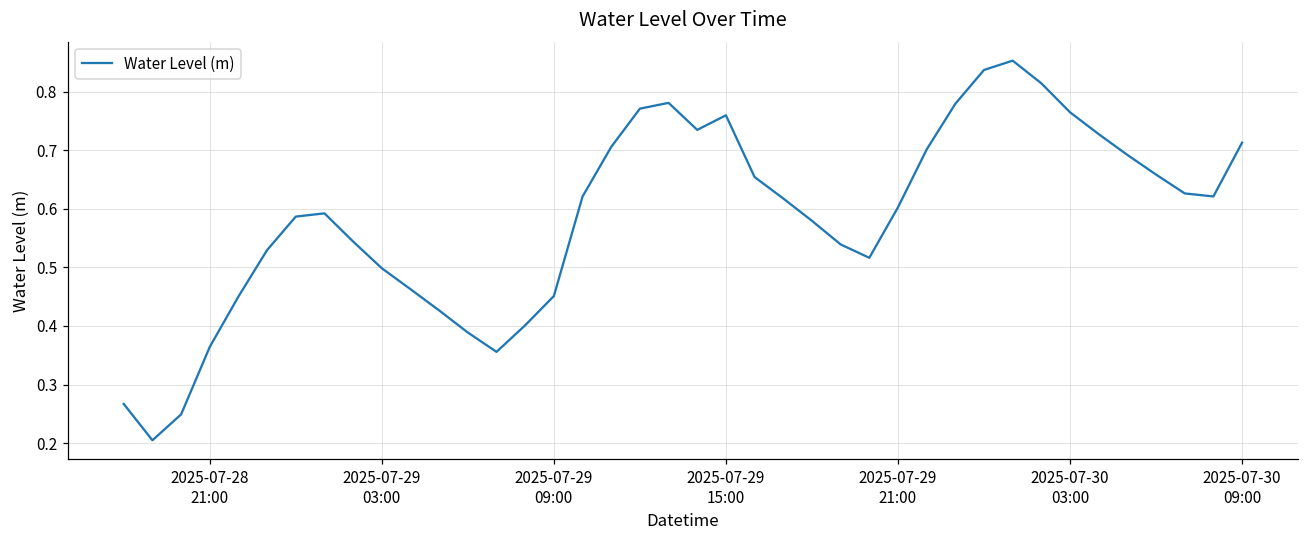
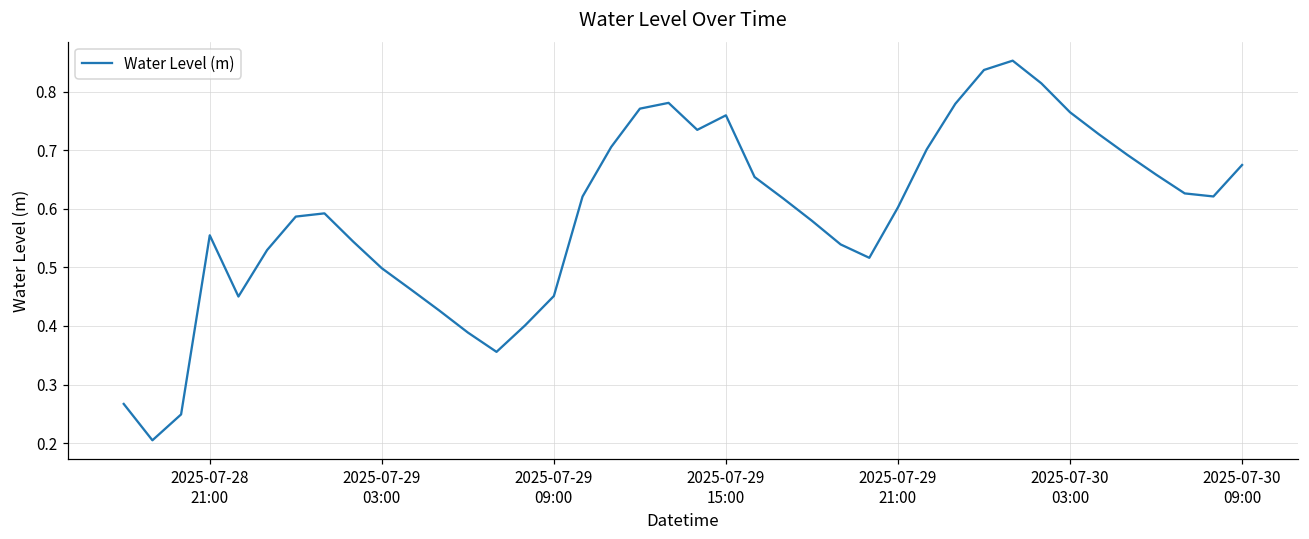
  {
-   "2025-07-28 21:00": 0.36,
+   "2025-07-28 21:00": 0.55,
    "2025-07-29 03:00": 0.50,
    "2025-07-29 09:00": 0.45,
    "2025-07-29 15:00": 0.76,
    "2025-07-29 21:00": 0.60,
    "2025-07-30 03:00": 0.76,
-   "2025-07-30 09:00": 0.71
+   "2025-07-30 09:00": 0.67
  }
